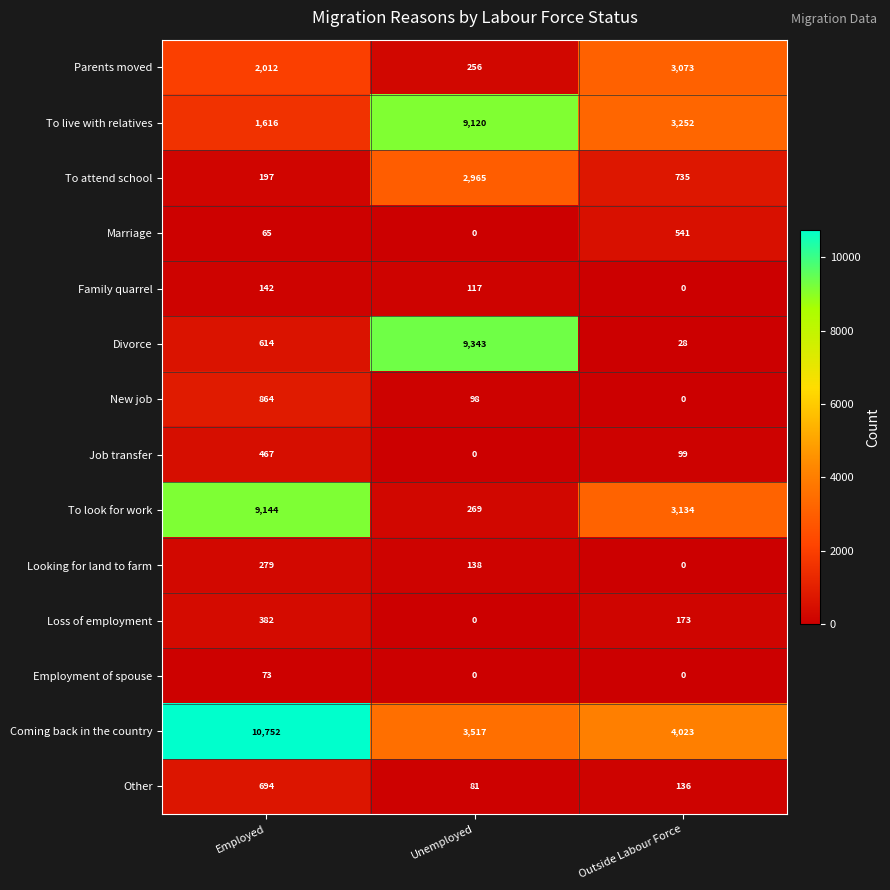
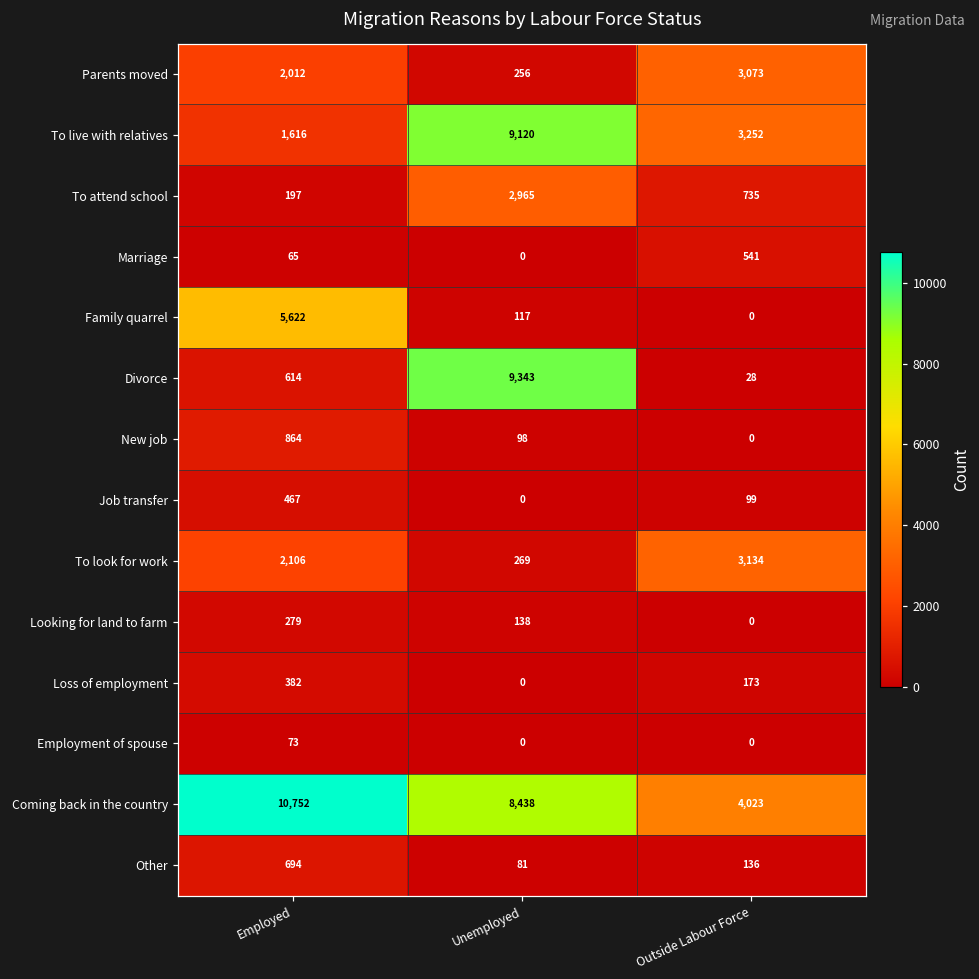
  {
    "Parents moved": {
      "Employed": "2,012",
      "Unemployed": "256",
      "Outside Labour Force": "3,073"
    },
    "To live with relatives": {
      "Employed": "1,616",
      "Unemployed": "9,120",
      "Outside Labour Force": "3,252"
    },
    "To attend school": {
      "Employed": "197",
      "Unemployed": "2,965",
      "Outside Labour Force": "735"
    },
    "Marriage": {
      "Employed": "65",
      "Unemployed": "0",
      "Outside Labour Force": "541"
    },
    "Family quarrel": {
-     "Employed": "142",
+     "Employed": "5,622",
      "Unemployed": "117",
      "Outside Labour Force": "0"
    },
    "Divorce": {
      "Employed": "614",
      "Unemployed": "9,343",
      "Outside Labour Force": "28"
    },
    "New job": {
      "Employed": "864",
      "Unemployed": "98",
      "Outside Labour Force": "0"
    },
    "Job transfer": {
      "Employed": "467",
      "Unemployed": "0",
      "Outside Labour Force": "99"
    },
    "To look for work": {
-     "Employed": "9,144",
+     "Employed": "2,106",
      "Unemployed": "269",
      "Outside Labour Force": "3,134"
    },
    "Looking for land to farm": {
      "Employed": "279",
      "Unemployed": "138",
      "Outside Labour Force": "0"
    },
    "Loss of employment": {
      "Employed": "382",
      "Unemployed": "0",
      "Outside Labour Force": "173"
    },
    "Employment of spouse": {
      "Employed": "73",
      "Unemployed": "0",
      "Outside Labour Force": "0"
    },
    "Coming back in the country": {
      "Employed": "10,752",
-     "Unemployed": "3,517",
+     "Unemployed": "8,438",
      "Outside Labour Force": "4,023"
    },
    "Other": {
      "Employed": "694",
      "Unemployed": "81",
      "Outside Labour Force": "136"
    }
  }
